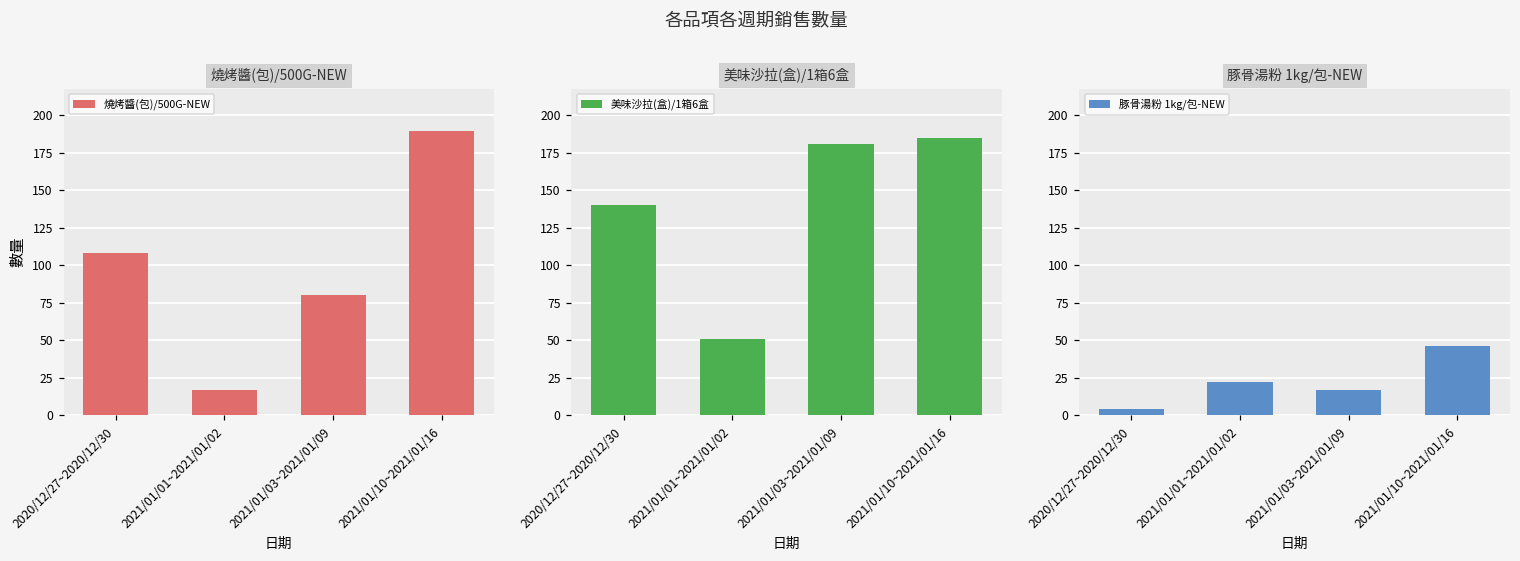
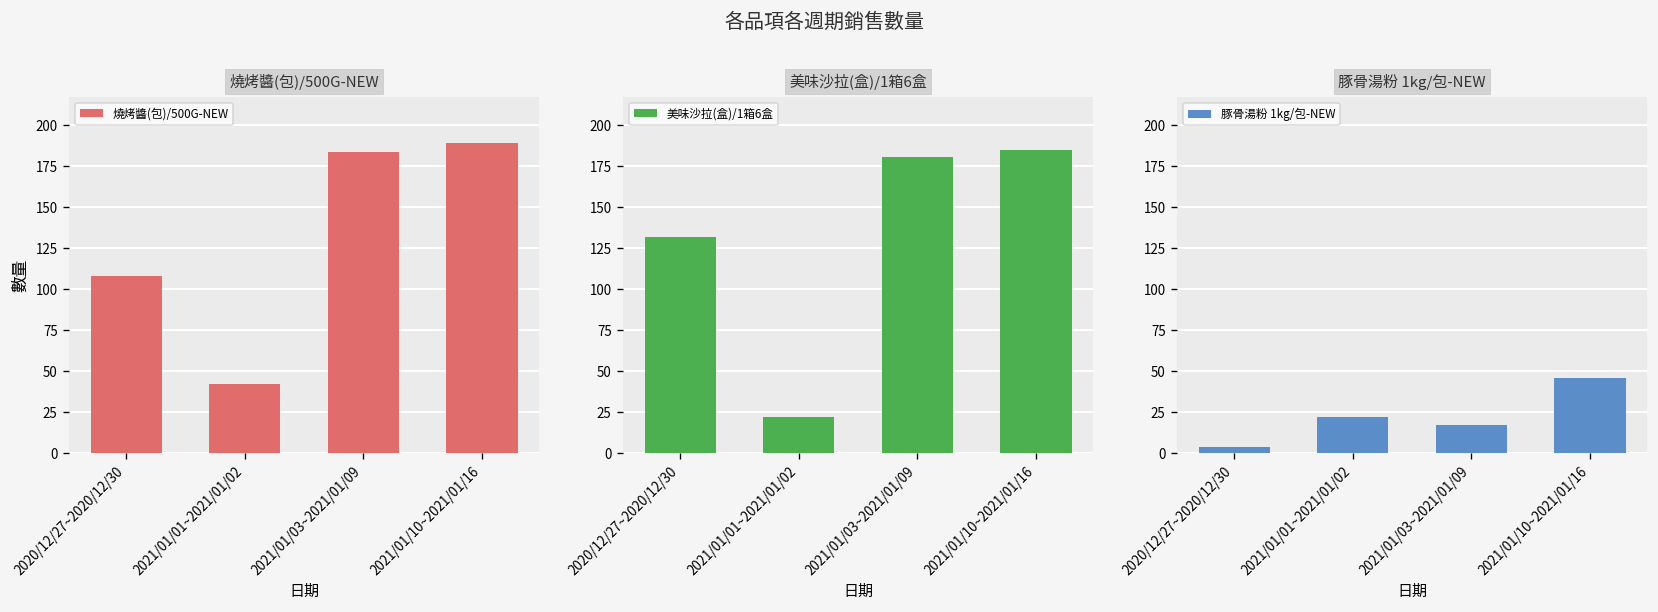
  {
    "燒烤醬(包)/500G-NEW": {
      "2020/12/27~2020/12/30": 108,
-     "2021/01/01~2021/01/02": 17,
-     "2021/01/03~2021/01/09": 80,
+     "2021/01/01~2021/01/02": 42,
+     "2021/01/03~2021/01/09": 184,
      "2021/01/10~2021/01/16": 189
    },
    "美味沙拉(盒)/1箱6盒": {
-     "2020/12/27~2020/12/30": 140,
-     "2021/01/01~2021/01/02": 51,
+     "2020/12/27~2020/12/30": 132,
+     "2021/01/01~2021/01/02": 22,
      "2021/01/03~2021/01/09": 181,
      "2021/01/10~2021/01/16": 185
    },
    "豚骨湯粉 1kg/包-NEW": {
      "2020/12/27~2020/12/30": 4,
      "2021/01/01~2021/01/02": 22,
      "2021/01/03~2021/01/09": 17,
      "2021/01/10~2021/01/16": 46
    }
  }
